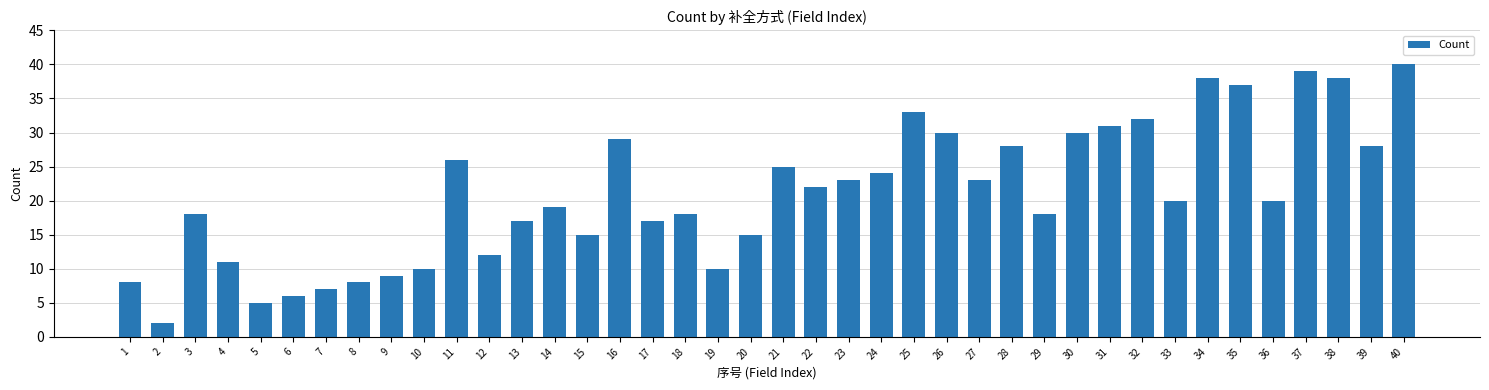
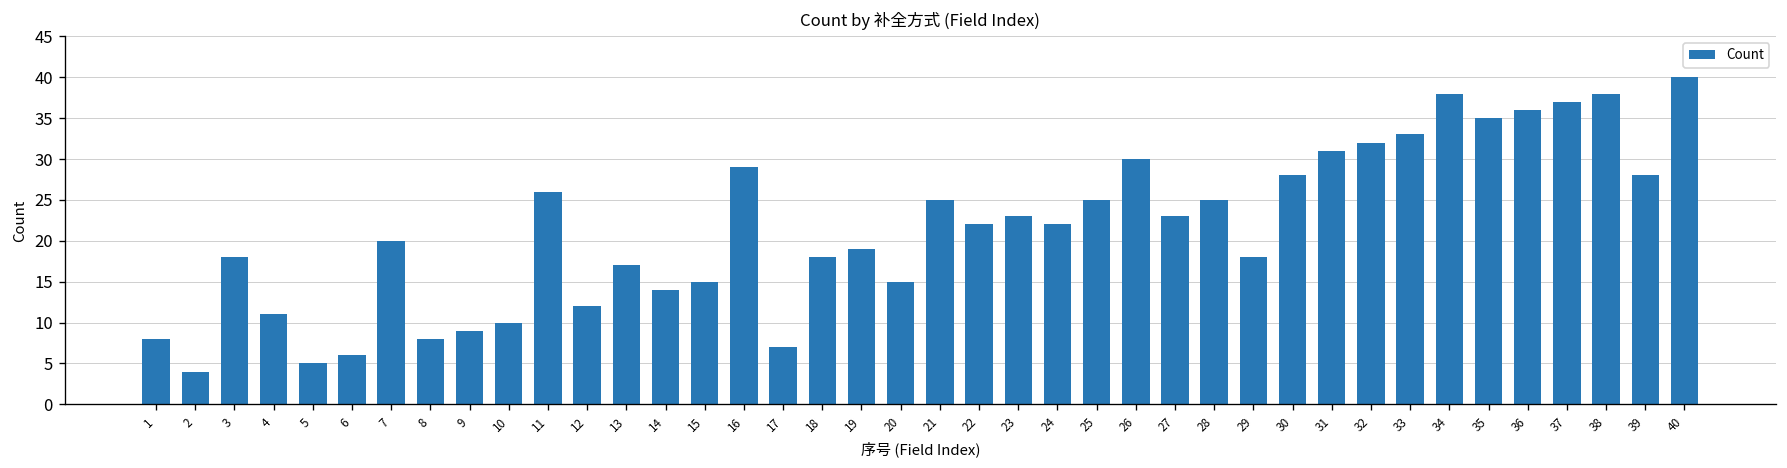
  {
    "1": 8,
-   "2": 2,
+   "2": 4,
    "3": 18,
    "4": 11,
    "5": 5,
    "6": 6,
-   "7": 7,
+   "7": 20,
    "8": 8,
    "9": 9,
    "10": 10,
    "11": 26,
    "12": 12,
    "13": 17,
-   "14": 19,
+   "14": 14,
    "15": 15,
    "16": 29,
-   "17": 17,
+   "17": 7,
    "18": 18,
-   "19": 10,
+   "19": 19,
    "20": 15,
    "21": 25,
    "22": 22,
    "23": 23,
-   "24": 24,
-   "25": 33,
+   "24": 22,
+   "25": 25,
    "26": 30,
    "27": 23,
-   "28": 28,
+   "28": 25,
    "29": 18,
-   "30": 30,
+   "30": 28,
    "31": 31,
    "32": 32,
-   "33": 20,
+   "33": 33,
    "34": 38,
-   "35": 37,
-   "36": 20,
-   "37": 39,
+   "35": 35,
+   "36": 36,
+   "37": 37,
    "38": 38,
    "39": 28,
    "40": 40
  }
